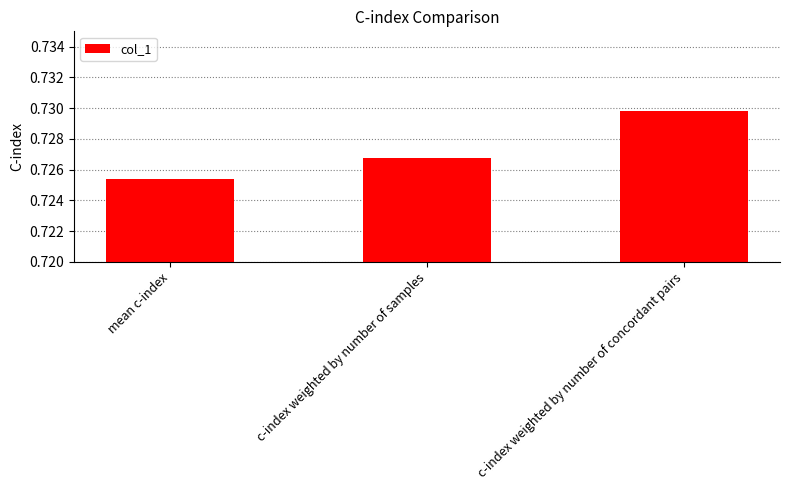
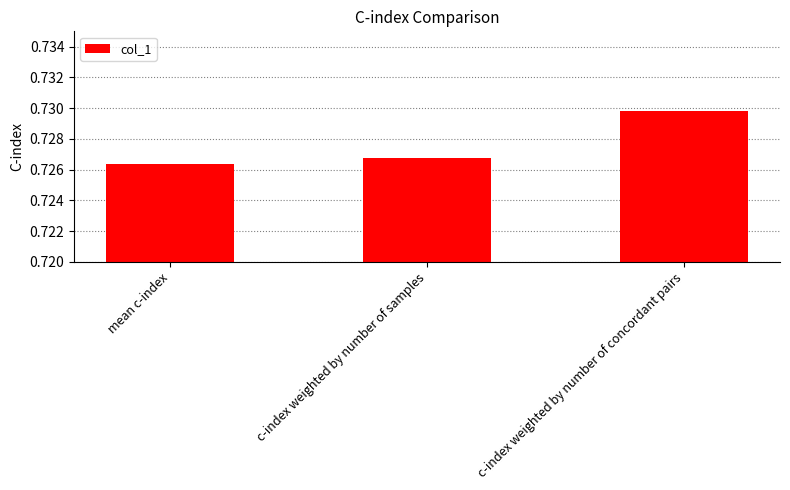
  {
-   "mean c-index": 0.7254,
+   "mean c-index": 0.7264,
    "c-index weighted by number of samples": 0.7268,
    "c-index weighted by number of concordant pairs": 0.7298
  }
